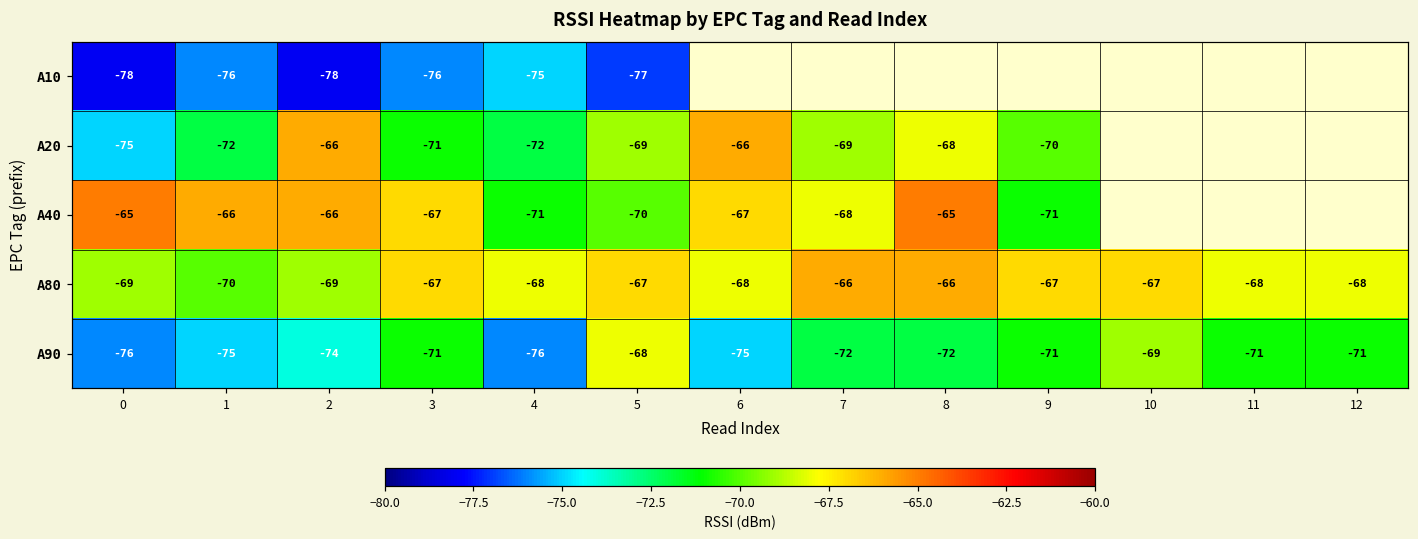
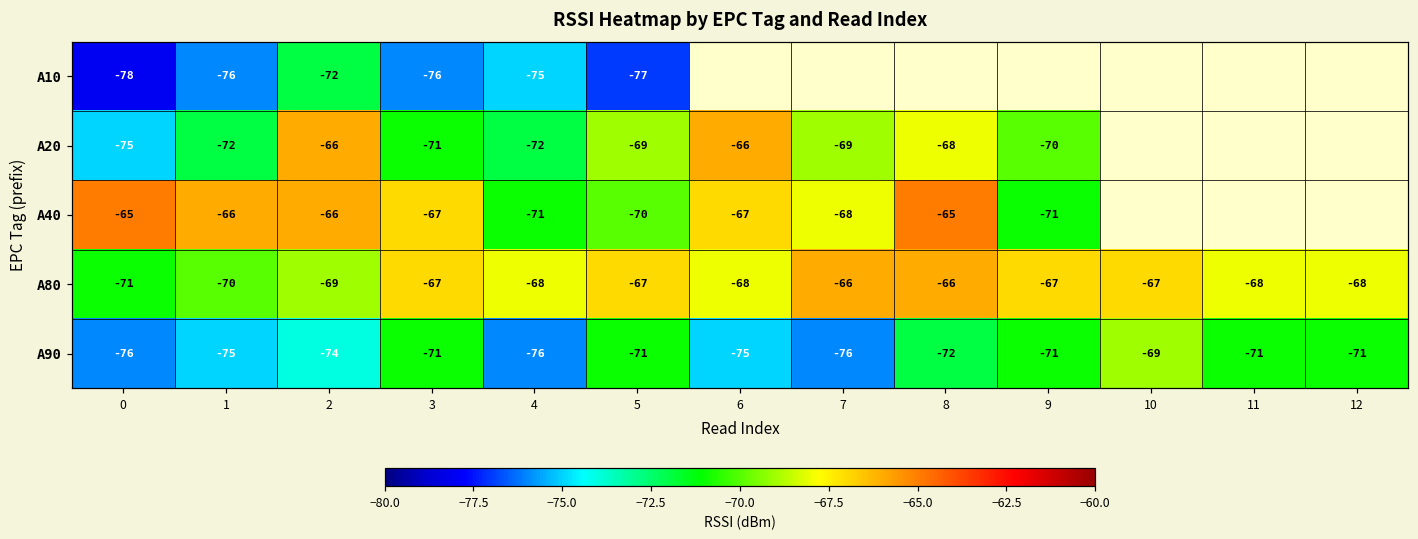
  {
    "A10": {
      "0": -78,
      "1": -76,
-     "2": -78,
+     "2": -72,
      "3": -76,
      "4": -75,
      "5": -77
    },
    "A20": {
      "0": -75,
      "1": -72,
      "2": -66,
      "3": -71,
      "4": -72,
      "5": -69,
      "6": -66,
      "7": -69,
      "8": -68,
      "9": -70
    },
    "A40": {
      "0": -65,
      "1": -66,
      "2": -66,
      "3": -67,
      "4": -71,
      "5": -70,
      "6": -67,
      "7": -68,
      "8": -65,
      "9": -71
    },
    "A80": {
-     "0": -69,
+     "0": -71,
      "1": -70,
      "2": -69,
      "3": -67,
      "4": -68,
      "5": -67,
      "6": -68,
      "7": -66,
      "8": -66,
      "9": -67,
      "10": -67,
      "11": -68,
      "12": -68
    },
    "A90": {
      "0": -76,
      "1": -75,
      "2": -74,
      "3": -71,
      "4": -76,
-     "5": -68,
+     "5": -71,
      "6": -75,
-     "7": -72,
+     "7": -76,
      "8": -72,
      "9": -71,
      "10": -69,
      "11": -71,
      "12": -71
    }
  }
